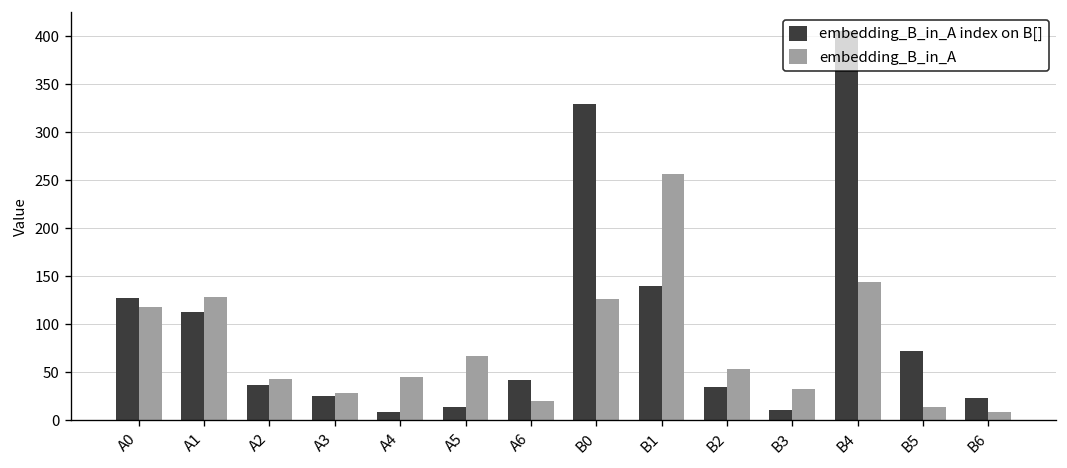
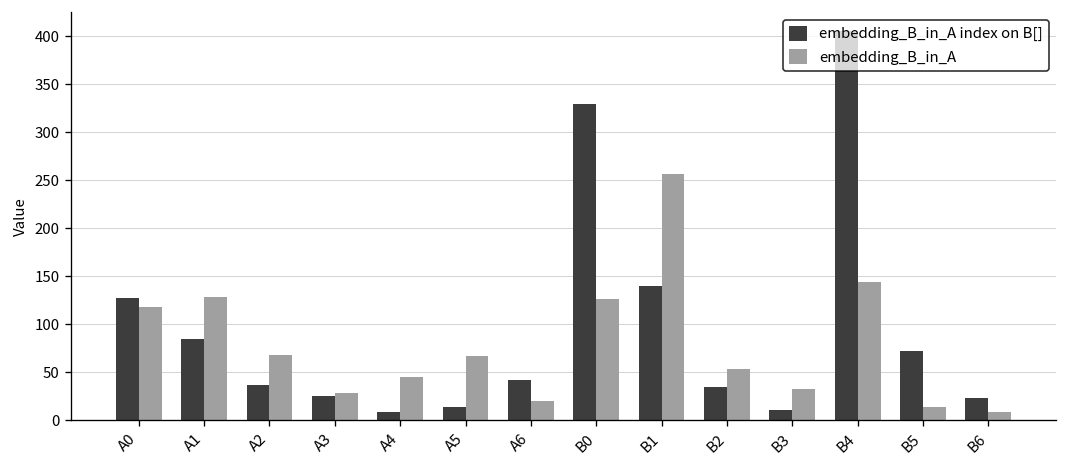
  {
    "embedding_B_in_A index on B[]": {
      "A0": 130,
-     "A1": 110,
+     "A1": 80,
      "A2": 40,
      "A3": 30,
      "A4": 10,
      "A5": 10,
      "A6": 40,
      "B0": 330,
      "B1": 140,
      "B2": 30,
      "B3": 10,
      "B5": 70,
      "B6": 20
    },
    "embedding_B_in_A": {
      "A0": 120,
      "A1": 130,
-     "A2": 40,
+     "A2": 70,
      "A3": 30,
      "A4": 50,
      "A5": 70,
      "A6": 20,
      "B0": 130,
      "B1": 260,
      "B2": 50,
      "B3": 30,
      "B4": 140,
      "B5": 10,
      "B6": 10
    }
  }
